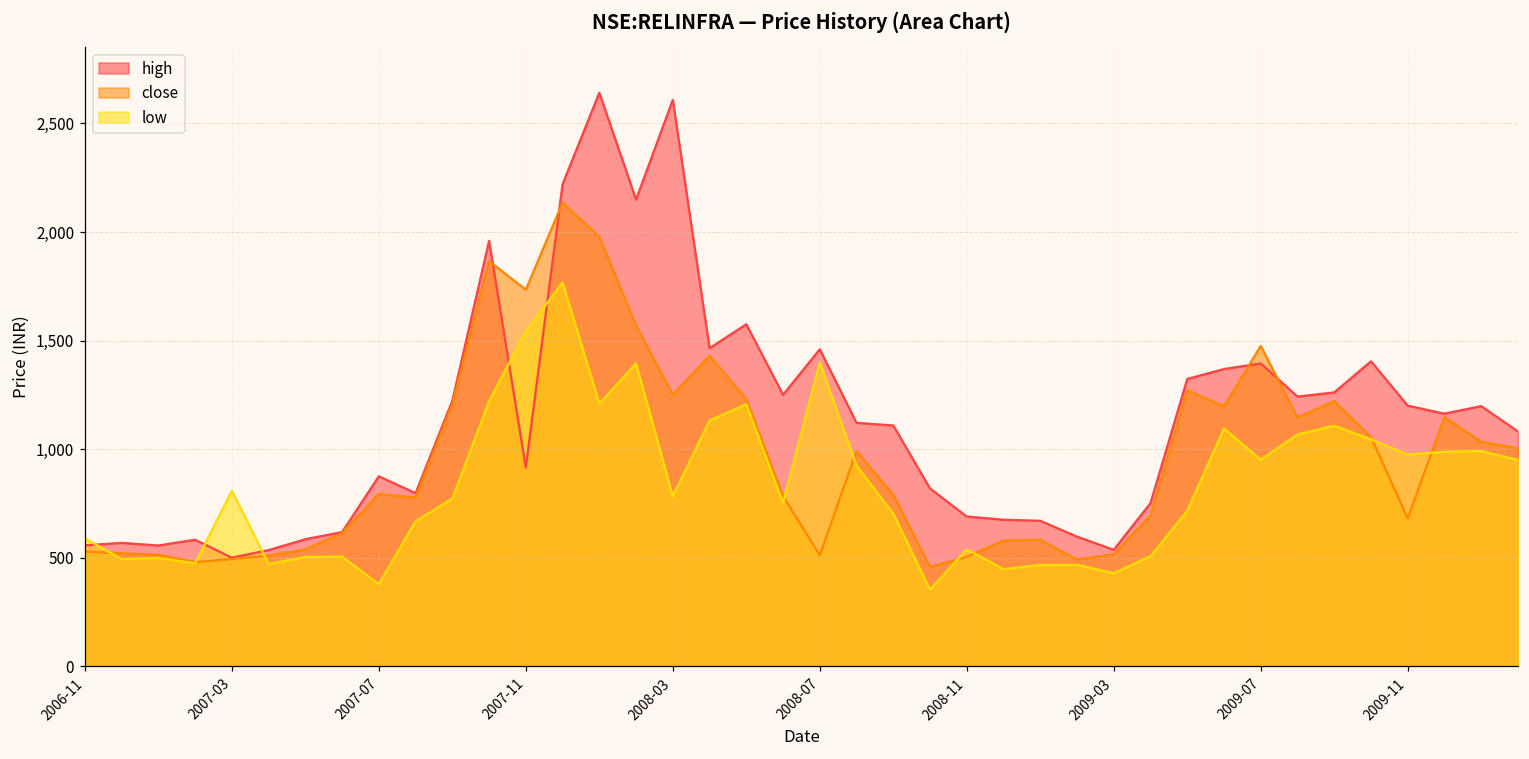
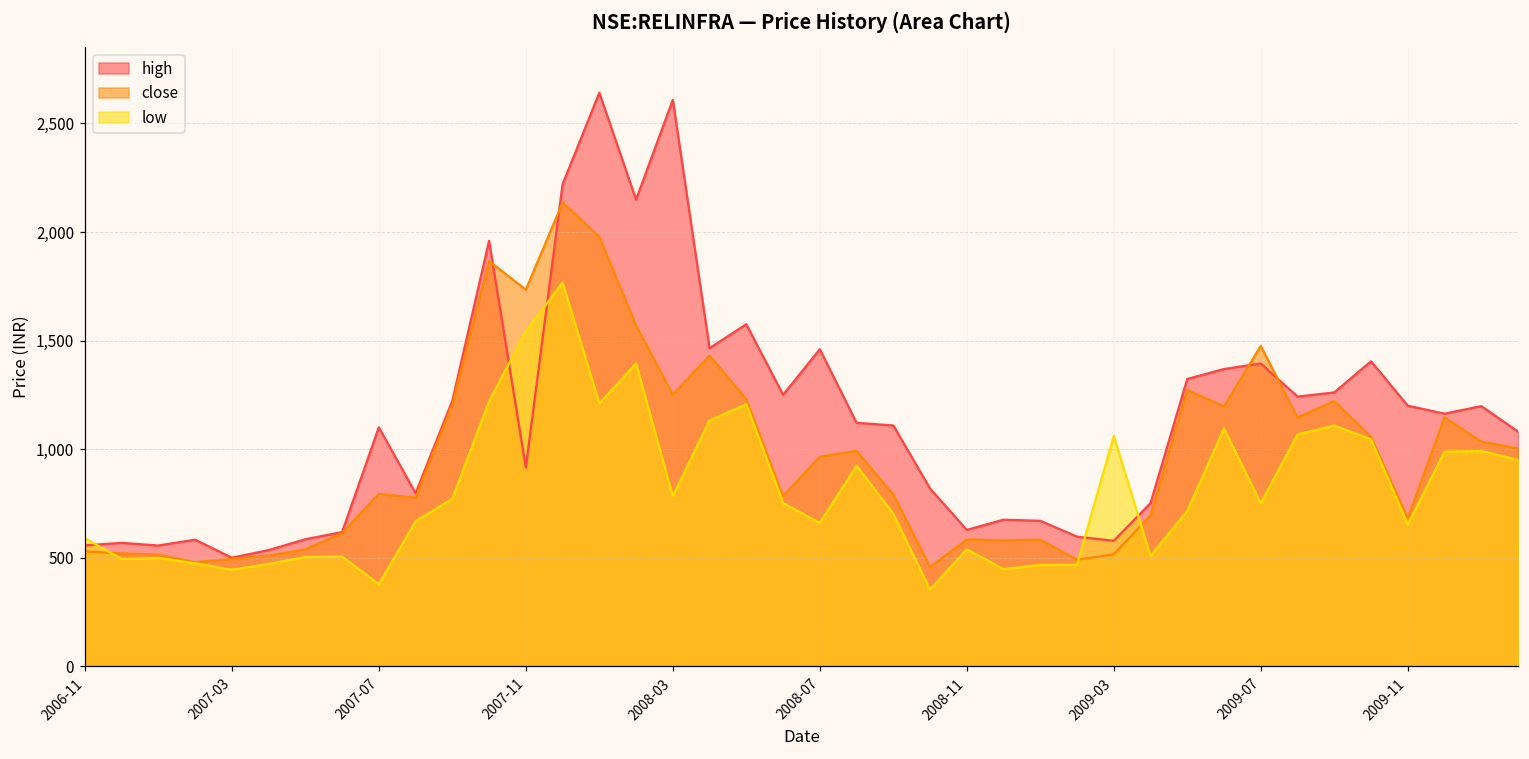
  {
    "high": {
      "2006-11": "560",
-     "2007-07": "870",
+     "2007-07": "1,100",
      "2007-11": "920",
      "2008-03": "2,610",
      "2008-07": "1,460",
-     "2008-11": "690",
-     "2009-03": "540",
+     "2008-11": "630",
+     "2009-03": "580",
      "2009-07": "1,390",
      "2009-11": "1,200"
    },
    "close": {
      "2006-11": "530",
      "2007-07": "790",
      "2007-11": "1,730",
      "2008-03": "1,250",
-     "2008-07": "510",
-     "2008-11": "500",
+     "2008-07": "970",
+     "2008-11": "580",
      "2009-03": "520",
      "2009-07": "1,480",
      "2009-11": "680"
    },
    "low": {
      "2006-11": "590",
-     "2007-03": "810",
+     "2007-03": "450",
      "2007-07": "380",
      "2007-11": "1,540",
      "2008-03": "780",
-     "2008-07": "1,400",
+     "2008-07": "660",
      "2008-11": "540",
-     "2009-03": "430",
-     "2009-07": "950",
-     "2009-11": "980"
+     "2009-03": "1,060",
+     "2009-07": "750",
+     "2009-11": "650"
    }
  }
